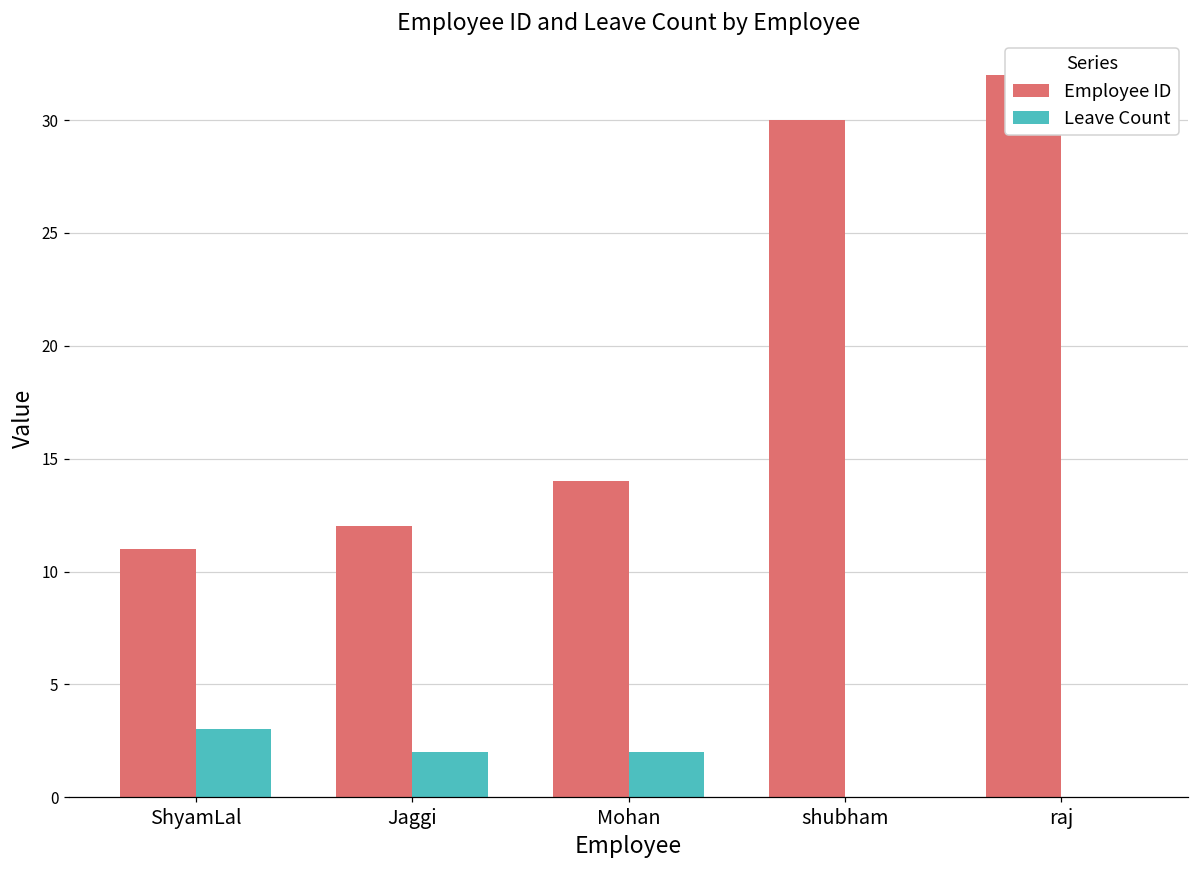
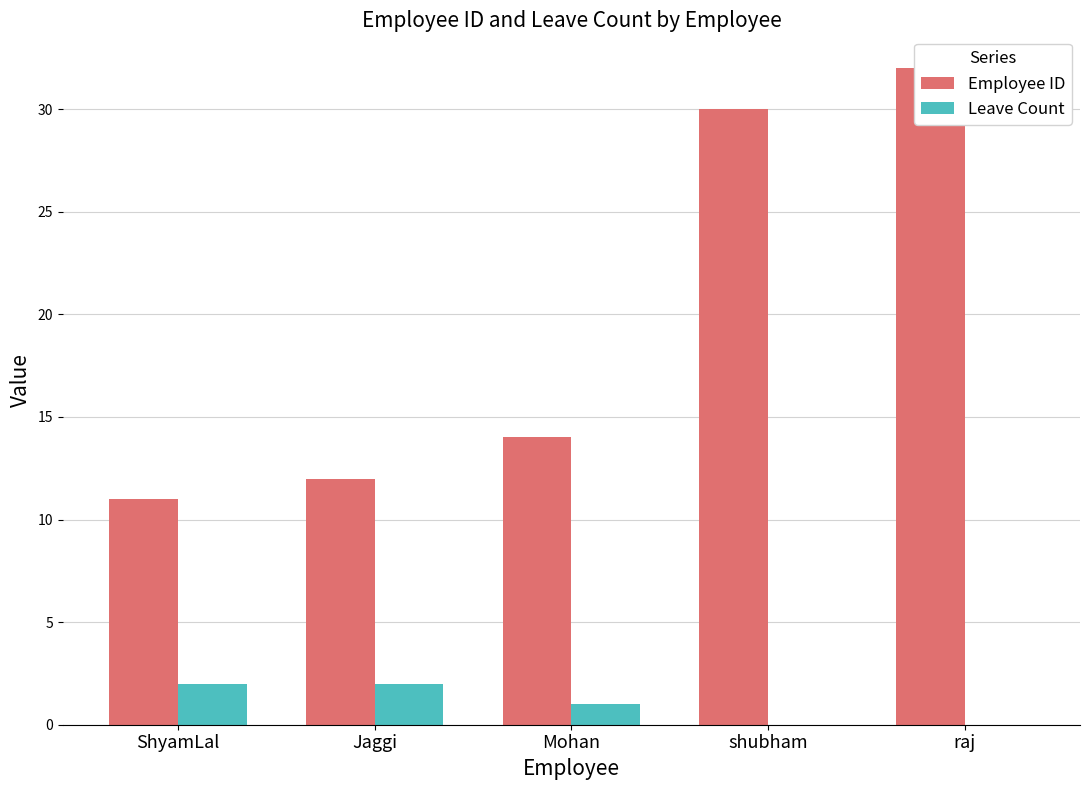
  {
    "Employee ID": {
      "ShyamLal": 11,
      "Jaggi": 12,
      "Mohan": 14,
      "shubham": 30
    },
    "Leave Count": {
-     "ShyamLal": 3,
+     "ShyamLal": 2,
      "Jaggi": 2,
-     "Mohan": 2,
+     "Mohan": 1,
      "shubham": 0,
      "raj": 0
    }
  }
